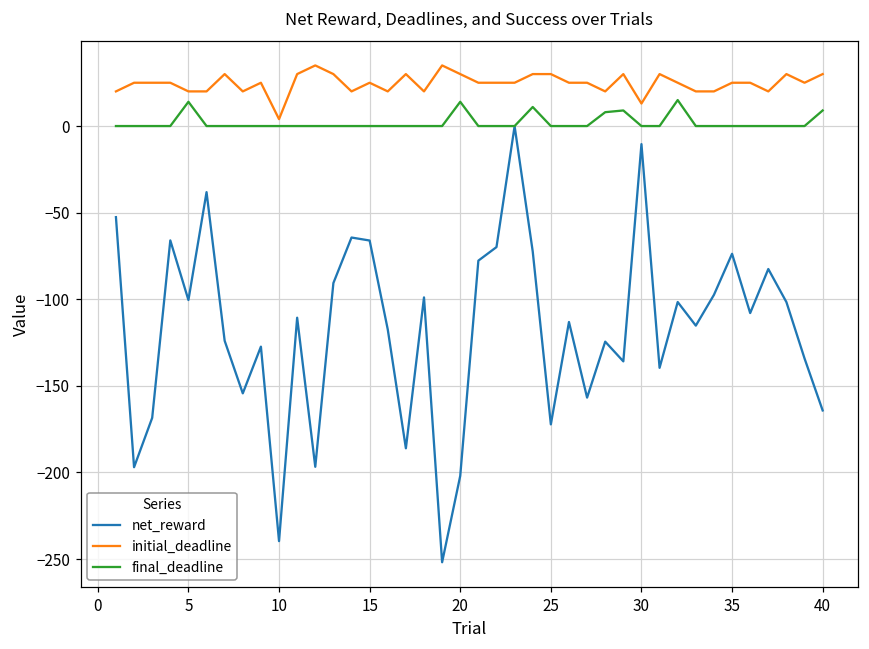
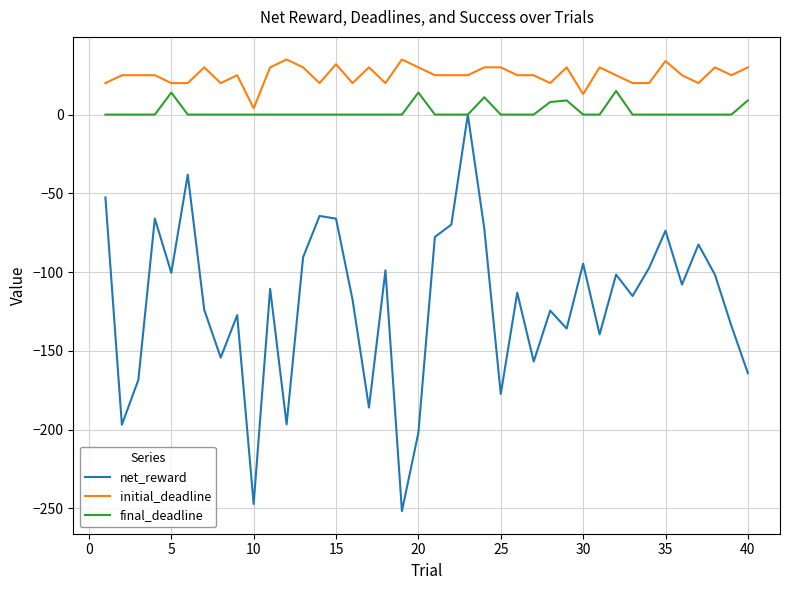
  {
    "net_reward": {
      "5": -100,
-     "10": -240,
+     "10": -247,
      "15": -66,
      "20": -202,
-     "25": -172,
-     "30": -10,
+     "25": -177,
+     "30": -95,
      "35": -74,
      "40": -164
    },
    "initial_deadline": {
      "5": 20,
      "10": 4,
-     "15": 25,
+     "15": 32,
      "20": 30,
      "25": 30,
      "30": 13,
-     "35": 25,
+     "35": 34,
      "40": 30
    },
    "final_deadline": {
      "5": 14,
      "10": 0,
      "15": 0,
      "20": 14,
      "25": 0,
      "30": 0,
      "35": 0,
      "40": 9
    }
  }
